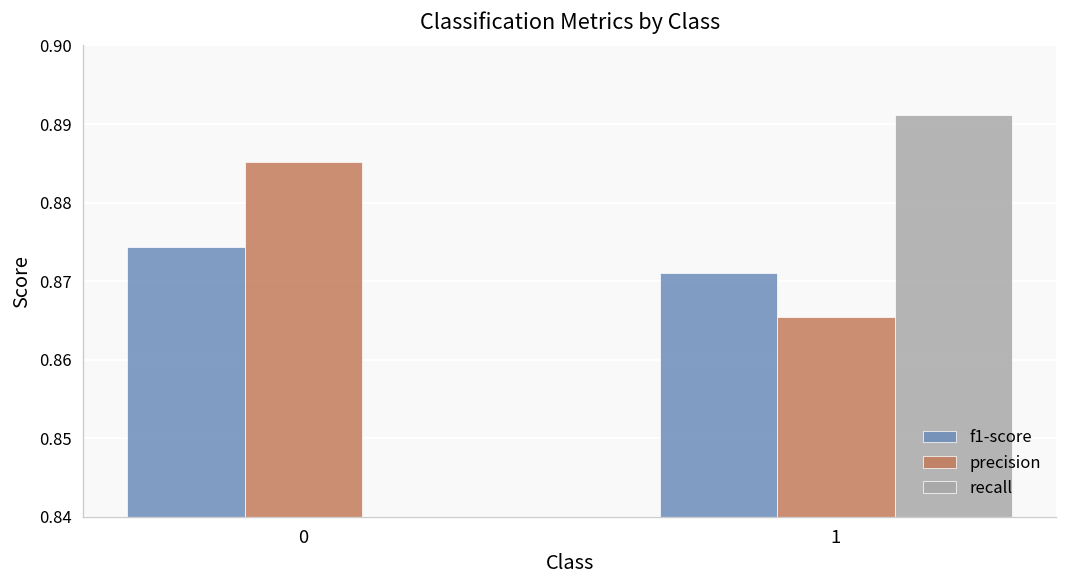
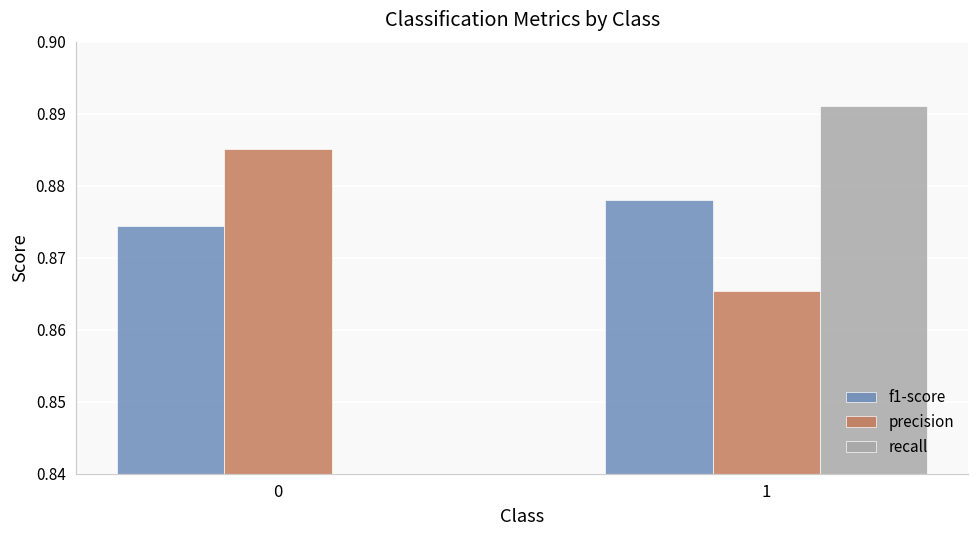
  {
    "f1-score": {
      "0": 0.874,
-     "1": 0.871
+     "1": 0.878
    },
    "precision": {
      "0": 0.885,
      "1": 0.865
    },
    "recall": {
      "1": 0.891
    }
  }
